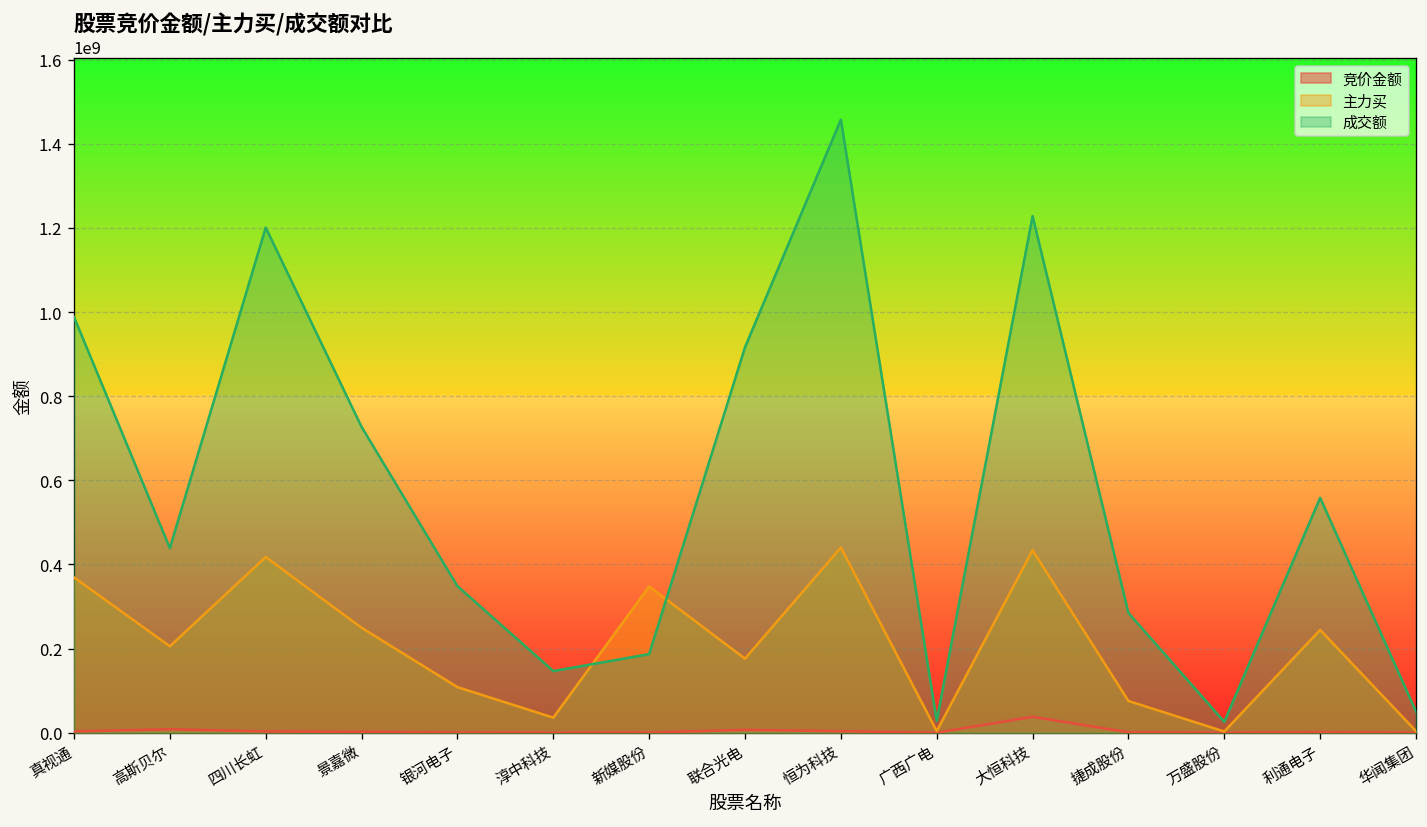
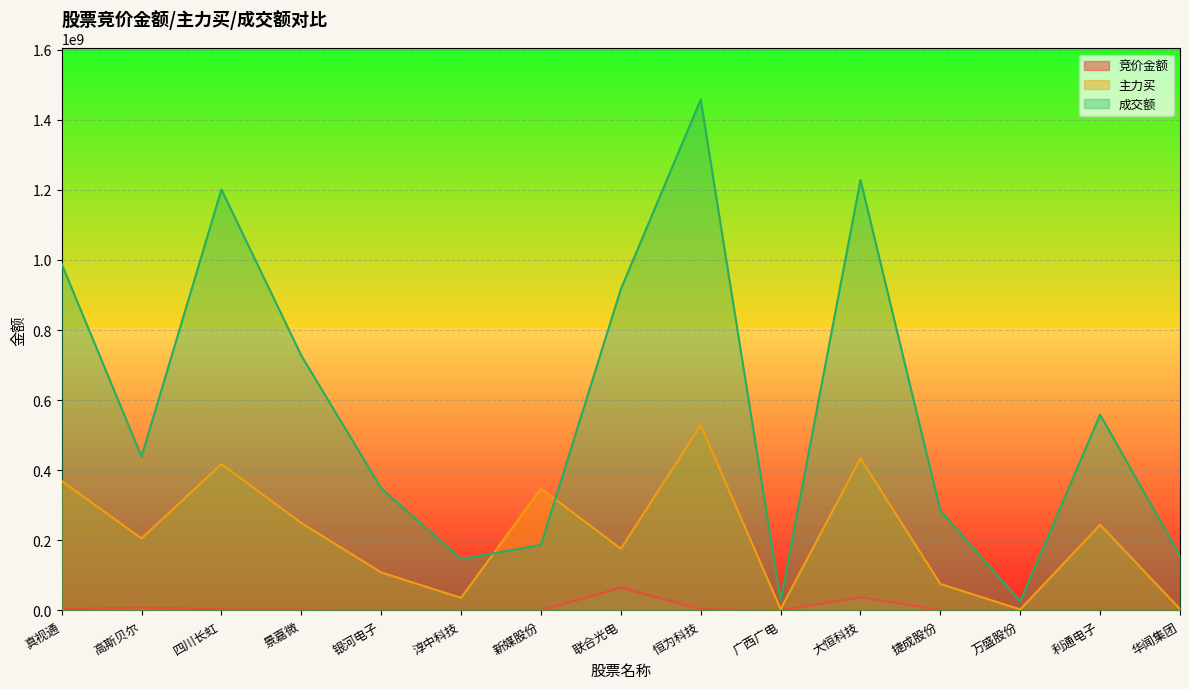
  {
    "竞价金额": {
      "真视通": 0,
      "高斯贝尔": 10000000,
      "四川长虹": 0,
      "景嘉微": 0,
      "银河电子": 0,
      "淳中科技": 0,
      "新媒股份": 0,
-     "联合光电": 10000000,
+     "联合光电": 70000000,
      "恒为科技": 0,
      "大恒科技": 40000000,
      "捷成股份": 0,
      "利通电子": 0
    },
    "主力买": {
      "真视通": 370000000,
      "高斯贝尔": 210000000,
      "四川长虹": 420000000,
      "景嘉微": 250000000,
      "银河电子": 110000000,
      "淳中科技": 40000000,
      "新媒股份": 350000000,
      "联合光电": 180000000,
-     "恒为科技": 440000000,
+     "恒为科技": 530000000,
      "大恒科技": 430000000,
      "捷成股份": 80000000,
      "利通电子": 240000000
    },
    "成交额": {
      "真视通": 990000000,
      "高斯贝尔": 440000000,
      "四川长虹": 1200000000,
      "景嘉微": 730000000,
      "银河电子": 350000000,
      "淳中科技": 150000000,
      "新媒股份": 190000000,
      "联合光电": 920000000,
      "恒为科技": 1460000000,
      "广西广电": 30000000,
      "大恒科技": 1230000000,
      "捷成股份": 280000000,
      "万盛股份": 30000000,
      "利通电子": 560000000,
-     "华闻集团": 50000000
+     "华闻集团": 160000000
    }
  }
